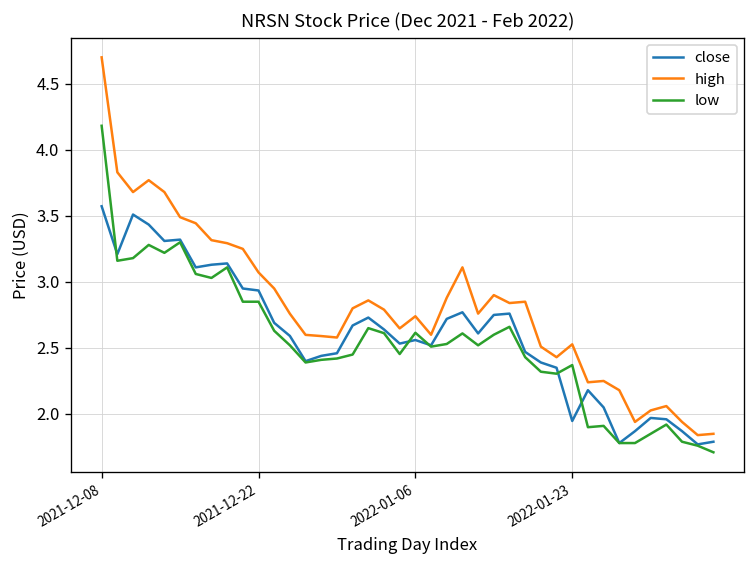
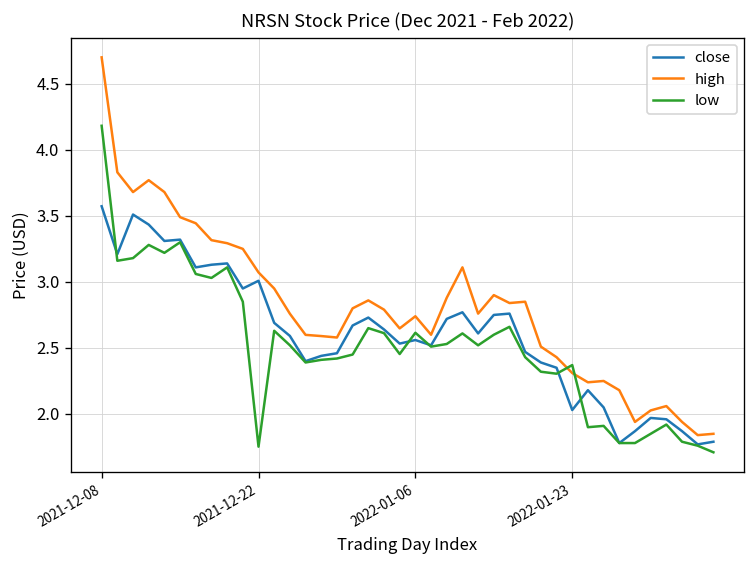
  {
    "close": {
      "2021-12-08": 3.57,
-     "2021-12-22": 2.93,
+     "2021-12-22": 3.01,
      "2022-01-06": 2.56,
-     "2022-01-23": 1.95
+     "2022-01-23": 2.03
    },
    "high": {
      "2021-12-08": 4.70,
      "2021-12-22": 3.07,
      "2022-01-06": 2.74,
-     "2022-01-23": 2.53
+     "2022-01-23": 2.31
    },
    "low": {
      "2021-12-08": 4.18,
-     "2021-12-22": 2.85,
+     "2021-12-22": 1.75,
      "2022-01-06": 2.61,
      "2022-01-23": 2.37
    }
  }
